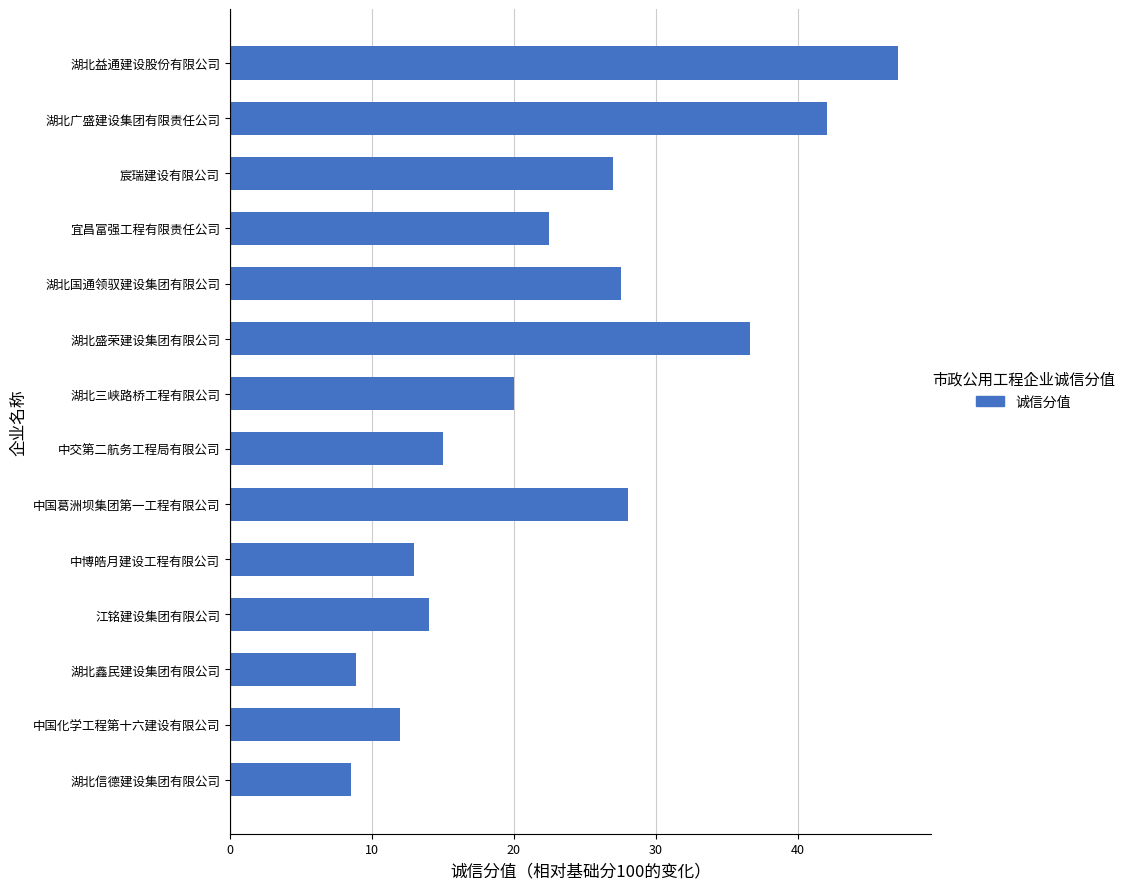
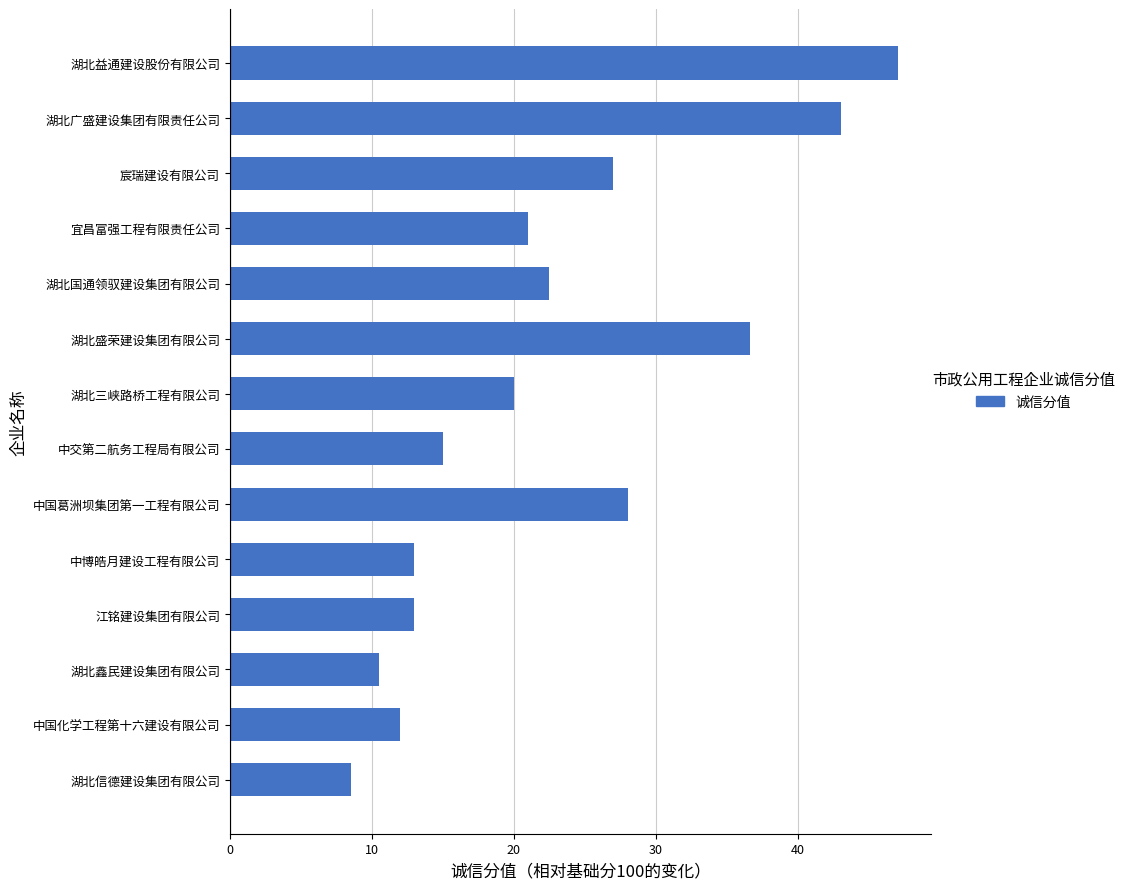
  {
    "湖北益通建设股份有限公司": 47.0,
-   "湖北广盛建设集团有限责任公司": 42.0,
+   "湖北广盛建设集团有限责任公司": 43.0,
    "宸瑞建设有限公司": 27.0,
-   "宜昌富强工程有限责任公司": 22.5,
-   "湖北国通领驭建设集团有限公司": 27.5,
+   "宜昌富强工程有限责任公司": 21.0,
+   "湖北国通领驭建设集团有限公司": 22.5,
    "湖北盛荣建设集团有限公司": 36.6,
    "湖北三峡路桥工程有限公司": 20.0,
    "中交第二航务工程局有限公司": 15.0,
    "中国葛洲坝集团第一工程有限公司": 28.0,
    "中博皓月建设工程有限公司": 13.0,
-   "江铭建设集团有限公司": 14.0,
-   "湖北鑫民建设集团有限公司": 8.9,
+   "江铭建设集团有限公司": 13.0,
+   "湖北鑫民建设集团有限公司": 10.5,
    "中国化学工程第十六建设有限公司": 12.0,
    "湖北信德建设集团有限公司": 8.5
  }
